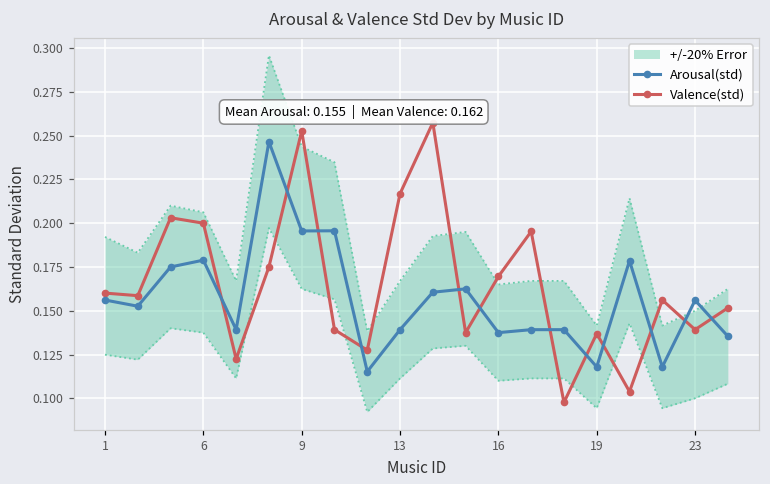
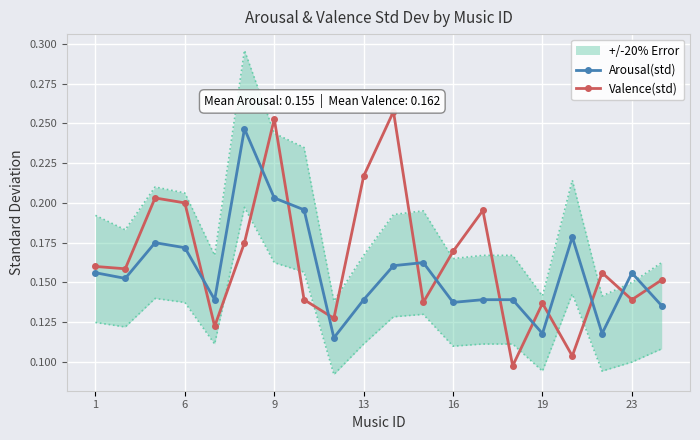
  {
    "Arousal(std)": {
-     "6": 0.179,
-     "9": 0.196,
+     "6": 0.172,
+     "9": 0.203,
      "23": 0.156
    },
    "Valence(std)": {
      "6": 0.200,
      "9": 0.253,
      "23": 0.139
    }
  }
